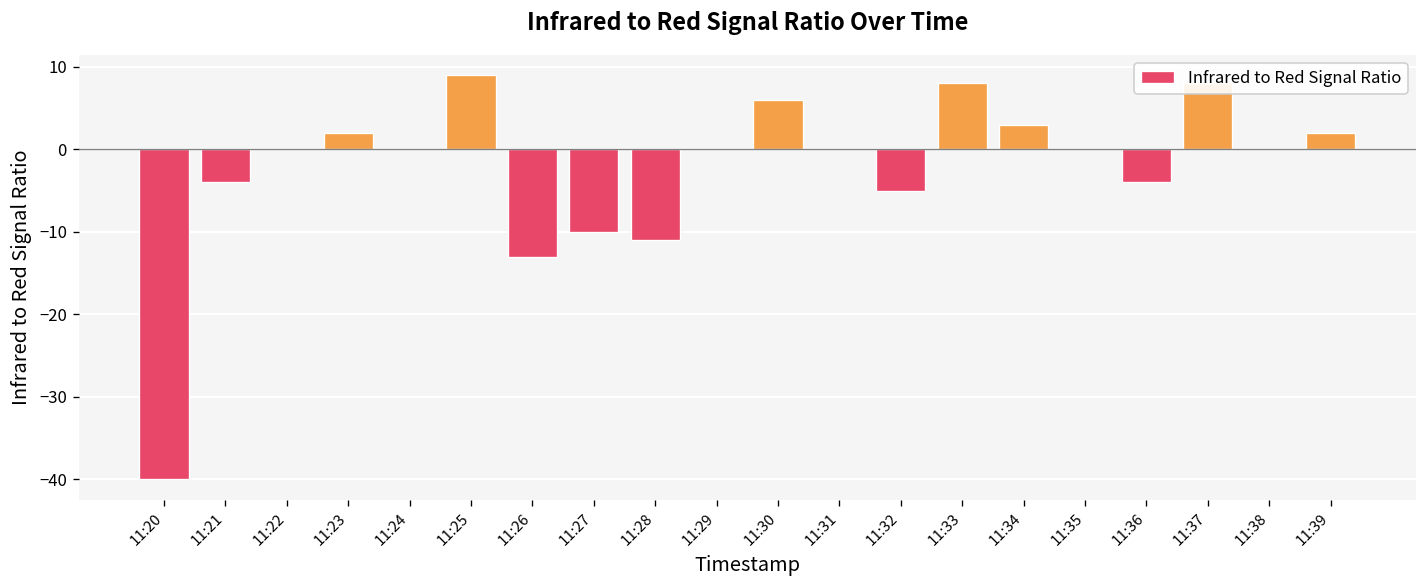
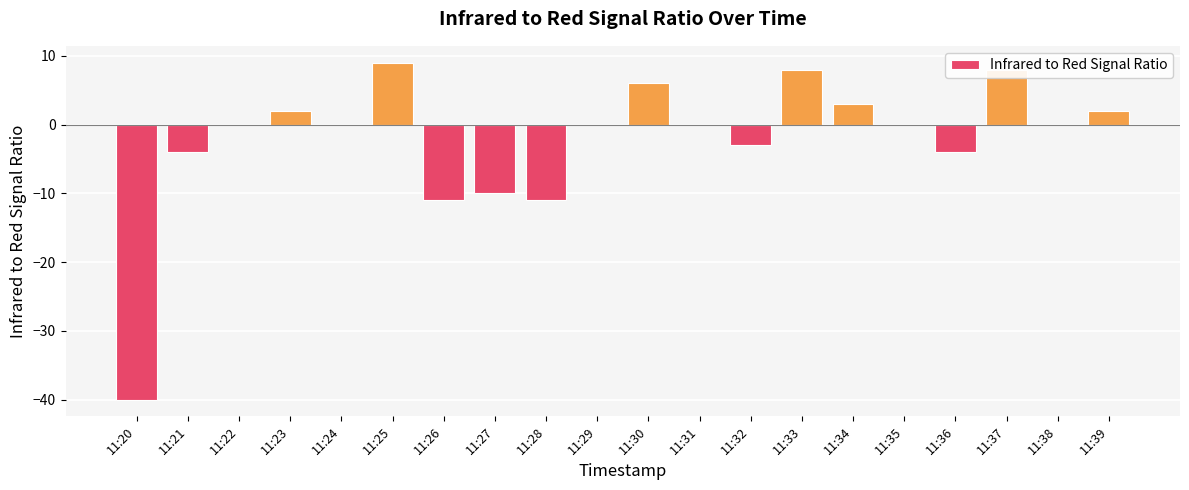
  {
    "11:20": -40,
    "11:21": -4,
    "11:22": 0,
    "11:23": 2,
    "11:24": 0,
    "11:25": 9,
-   "11:26": -13,
+   "11:26": -11,
    "11:27": -10,
    "11:28": -11,
    "11:29": 0,
    "11:30": 6,
    "11:31": 0,
-   "11:32": -5,
+   "11:32": -3,
    "11:33": 8,
    "11:34": 3,
    "11:35": 0,
    "11:36": -4,
    "11:38": 0,
    "11:39": 2
  }
